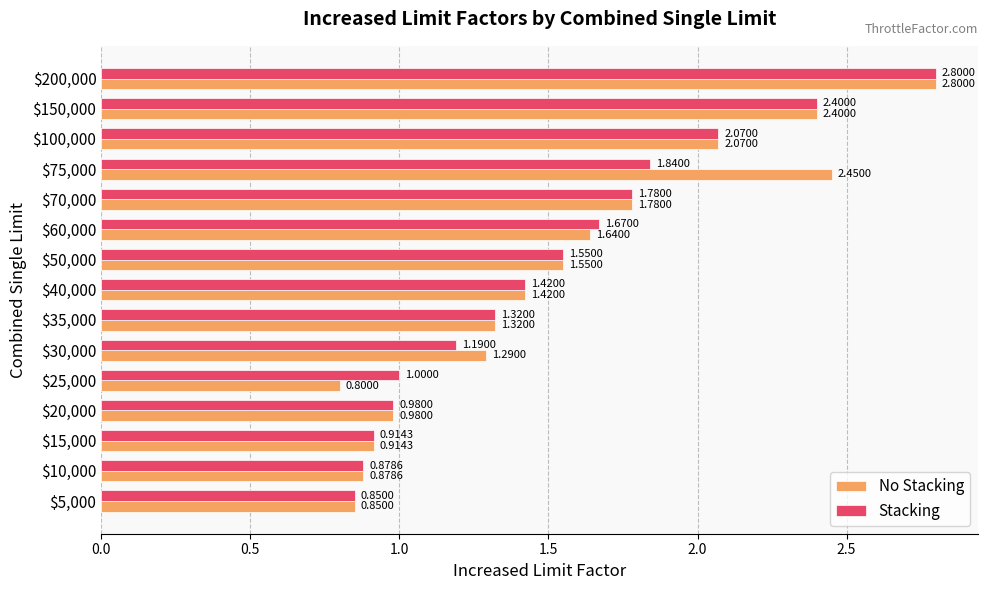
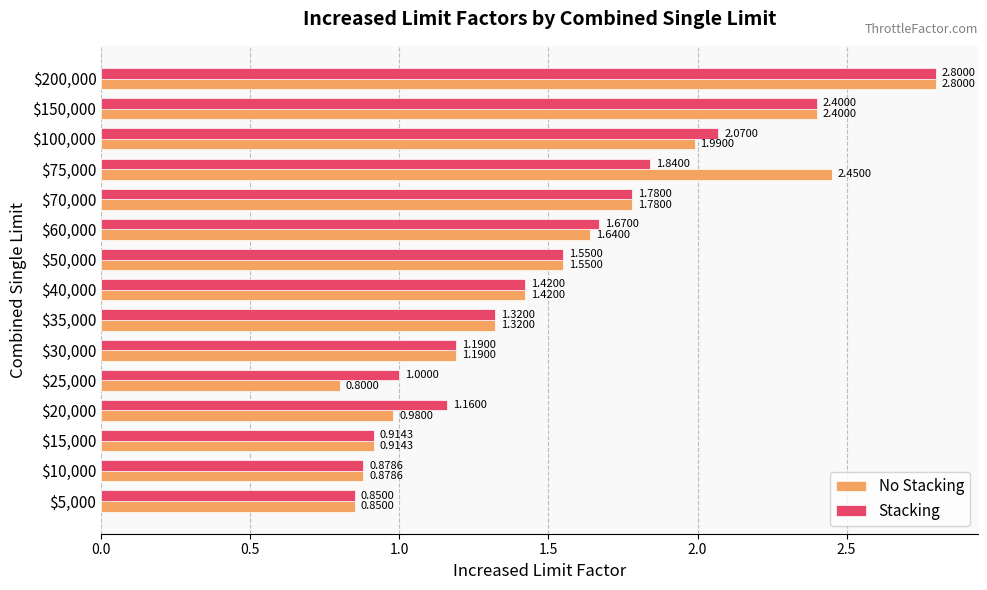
  {
    "No Stacking": {
      "$200,000": 2.8000,
      "$150,000": 2.4000,
-     "$100,000": 2.0700,
+     "$100,000": 1.9900,
      "$75,000": 2.4500,
      "$70,000": 1.7800,
      "$60,000": 1.6400,
      "$50,000": 1.5500,
      "$40,000": 1.4200,
      "$35,000": 1.3200,
-     "$30,000": 1.2900,
+     "$30,000": 1.1900,
      "$25,000": 0.8000,
      "$20,000": 0.9800,
      "$15,000": 0.9143,
      "$10,000": 0.8786,
      "$5,000": 0.8500
    },
    "Stacking": {
      "$200,000": 2.8000,
      "$150,000": 2.4000,
      "$100,000": 2.0700,
      "$75,000": 1.8400,
      "$70,000": 1.7800,
      "$60,000": 1.6700,
      "$50,000": 1.5500,
      "$40,000": 1.4200,
      "$35,000": 1.3200,
      "$30,000": 1.1900,
      "$25,000": 1.0000,
-     "$20,000": 0.9800,
+     "$20,000": 1.1600,
      "$15,000": 0.9143,
      "$10,000": 0.8786,
      "$5,000": 0.8500
    }
  }
